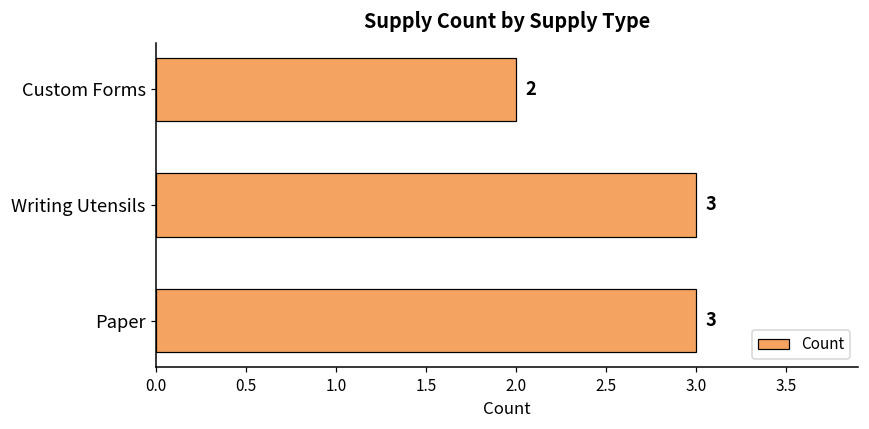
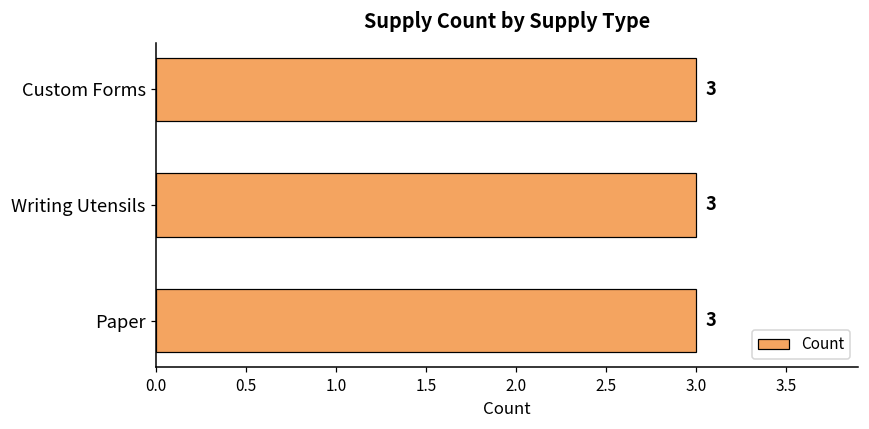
  {
-   "Custom Forms": 2,
+   "Custom Forms": 3,
    "Writing Utensils": 3,
    "Paper": 3
  }
